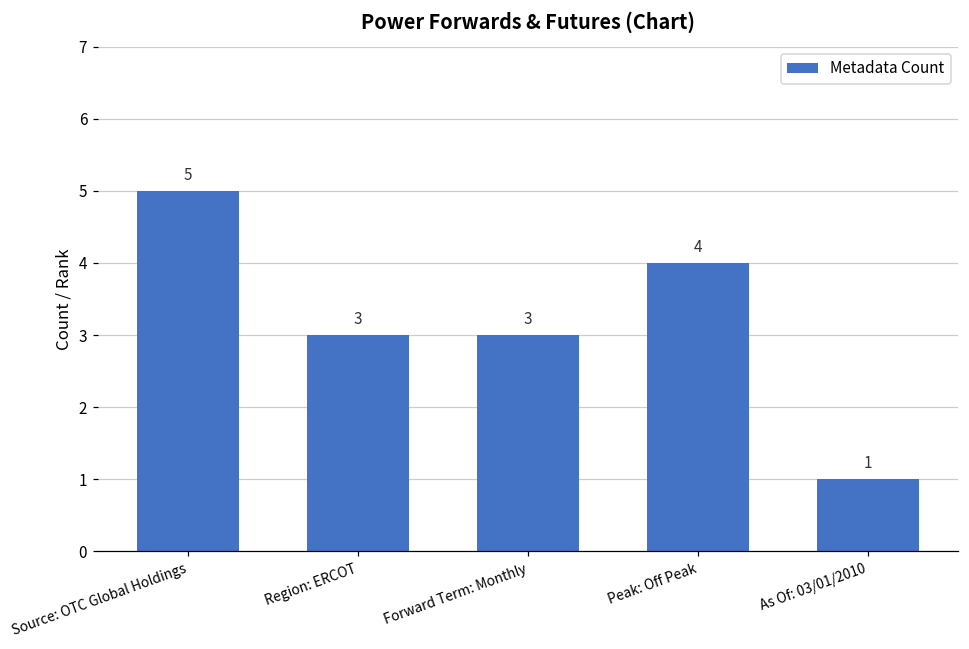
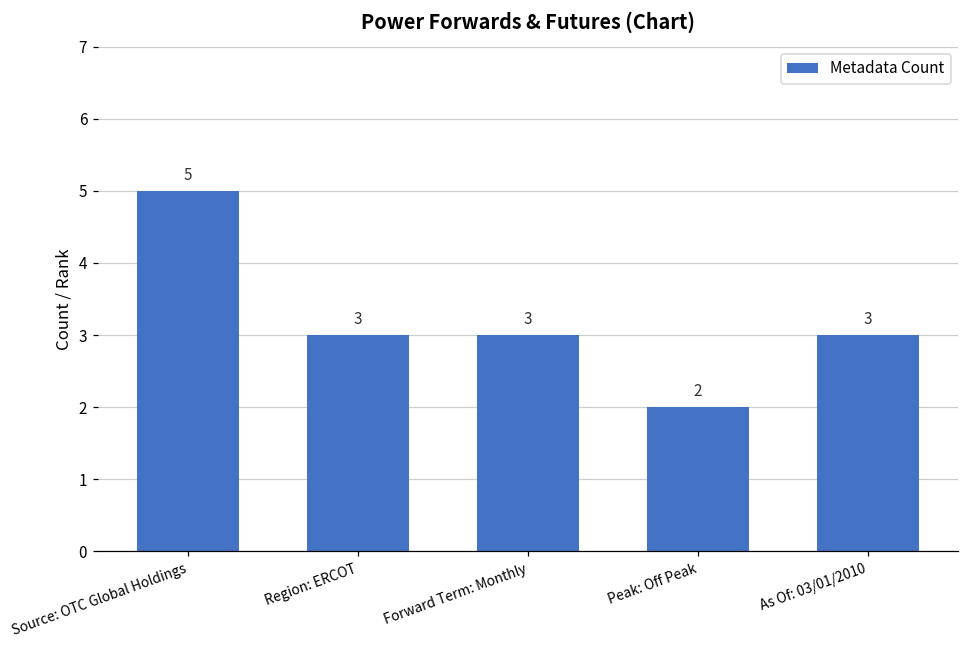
  {
    "Source: OTC Global Holdings": 5,
    "Region: ERCOT": 3,
    "Forward Term: Monthly": 3,
-   "Peak: Off Peak": 4,
-   "As Of: 03/01/2010": 1
+   "Peak: Off Peak": 2,
+   "As Of: 03/01/2010": 3
  }
